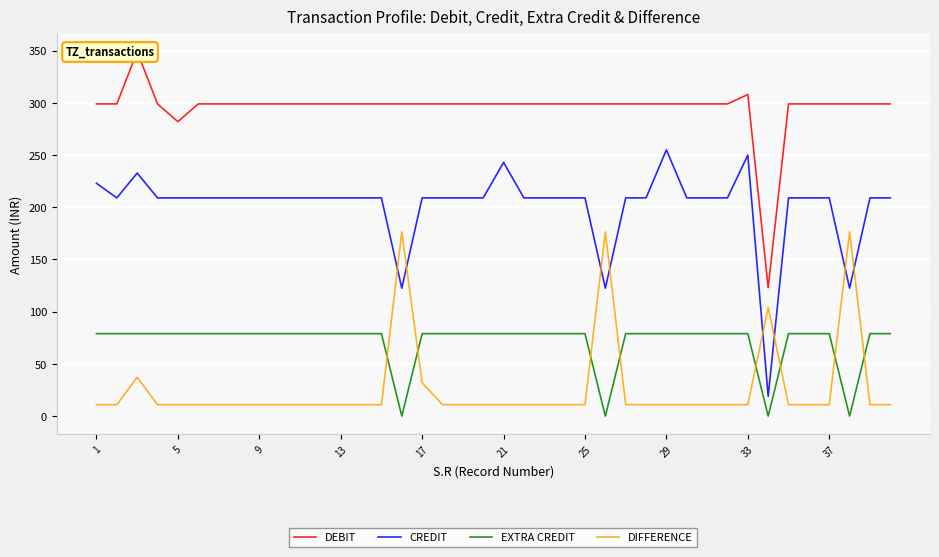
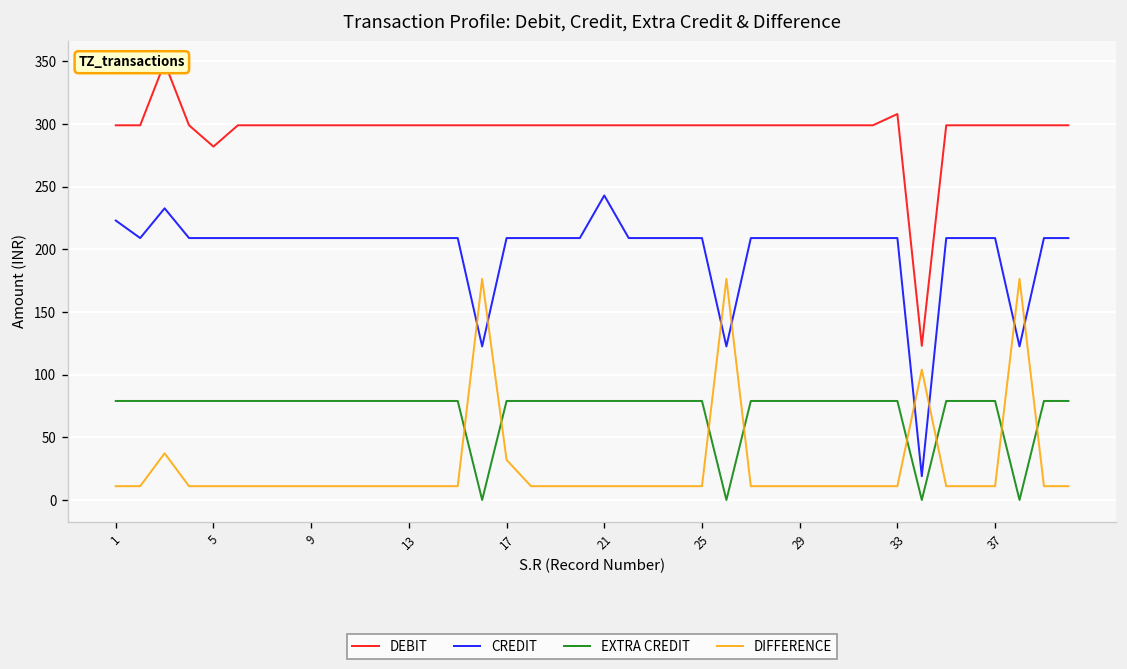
  {
    "DEBIT": {
      "1": 299,
      "5": 282,
      "9": 299,
      "13": 299,
      "17": 299,
      "21": 299,
      "25": 299,
      "29": 299,
      "33": 308,
      "37": 299
    },
    "CREDIT": {
      "1": 223,
      "5": 209,
      "9": 209,
      "13": 209,
      "17": 209,
      "21": 243,
      "25": 209,
-     "29": 255,
-     "33": 250,
+     "29": 209,
+     "33": 209,
      "37": 209
    },
    "EXTRA CREDIT": {
      "1": 79,
      "5": 79,
      "9": 79,
      "13": 79,
      "17": 79,
      "21": 79,
      "25": 79,
      "29": 79,
      "33": 79,
      "37": 79
    },
    "DIFFERENCE": {
      "1": 11,
      "5": 11,
      "9": 11,
      "13": 11,
      "17": 32,
      "21": 11,
      "25": 11,
      "29": 11,
      "33": 11,
      "37": 11
    }
  }
